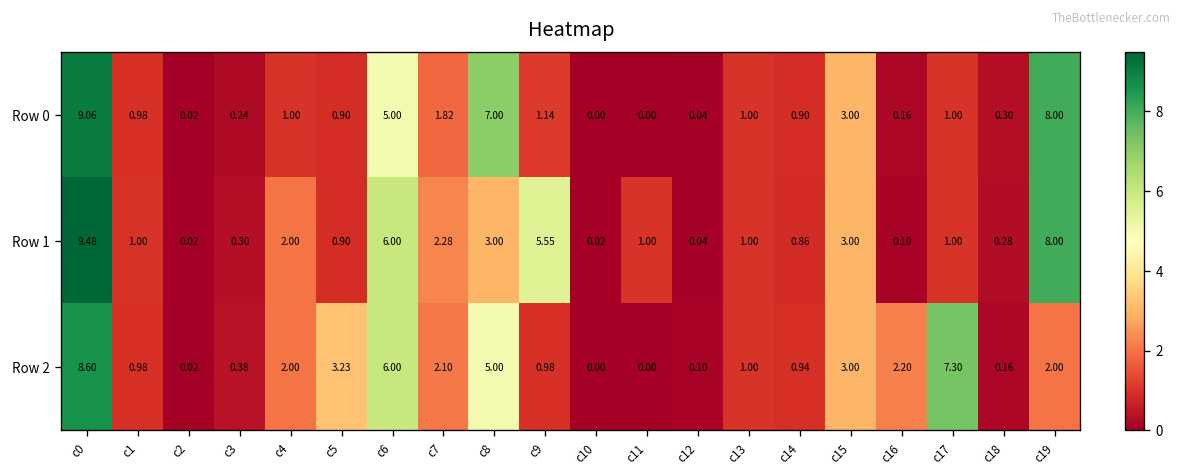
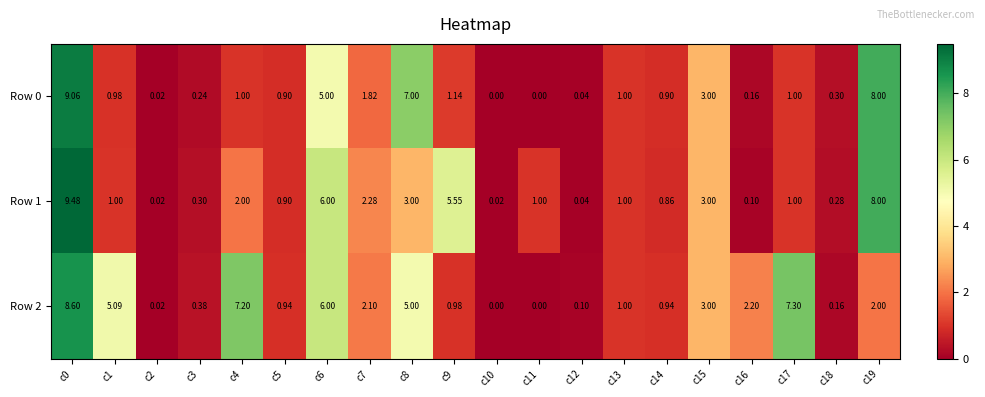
  {
    "Row 0": {
      "c0": 9.06,
      "c1": 0.98,
      "c2": 0.02,
      "c3": 0.24,
      "c4": 1.00,
      "c5": 0.90,
      "c6": 5.00,
      "c7": 1.82,
      "c8": 7.00,
      "c9": 1.14,
      "c10": 0.00,
      "c11": 0.00,
      "c12": 0.04,
      "c13": 1.00,
      "c14": 0.90,
      "c15": 3.00,
      "c16": 0.16,
      "c17": 1.00,
      "c18": 0.30,
      "c19": 8.00
    },
    "Row 1": {
      "c0": 9.48,
      "c1": 1.00,
      "c2": 0.02,
      "c3": 0.30,
      "c4": 2.00,
      "c5": 0.90,
      "c6": 6.00,
      "c7": 2.28,
      "c8": 3.00,
      "c9": 5.55,
      "c10": 0.02,
      "c11": 1.00,
      "c12": 0.04,
      "c13": 1.00,
      "c14": 0.86,
      "c15": 3.00,
      "c16": 0.10,
      "c17": 1.00,
      "c18": 0.28,
      "c19": 8.00
    },
    "Row 2": {
      "c0": 8.60,
-     "c1": 0.98,
+     "c1": 5.09,
      "c2": 0.02,
      "c3": 0.38,
-     "c4": 2.00,
-     "c5": 3.23,
+     "c4": 7.20,
+     "c5": 0.94,
      "c6": 6.00,
      "c7": 2.10,
      "c8": 5.00,
      "c9": 0.98,
      "c10": 0.00,
      "c11": 0.00,
      "c12": 0.10,
      "c13": 1.00,
      "c14": 0.94,
      "c15": 3.00,
      "c16": 2.20,
      "c17": 7.30,
      "c18": 0.16,
      "c19": 2.00
    }
  }
